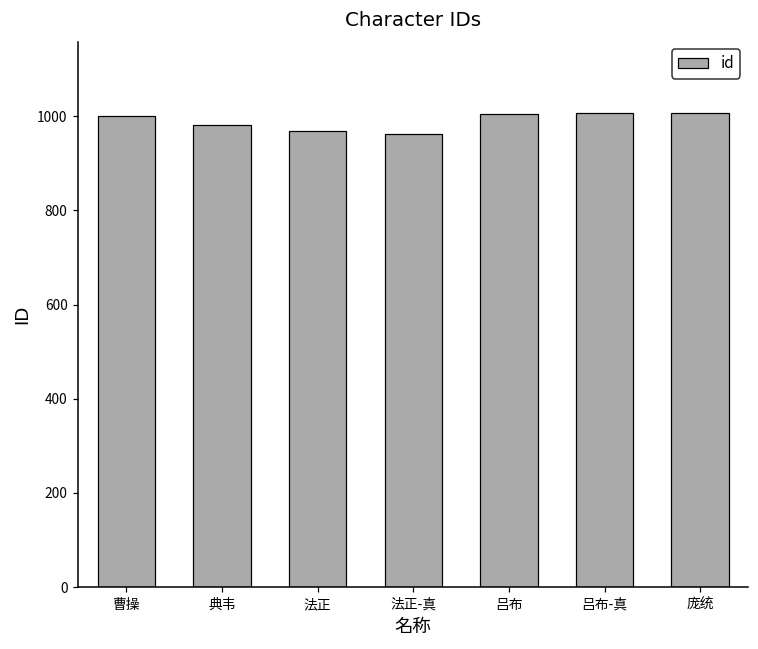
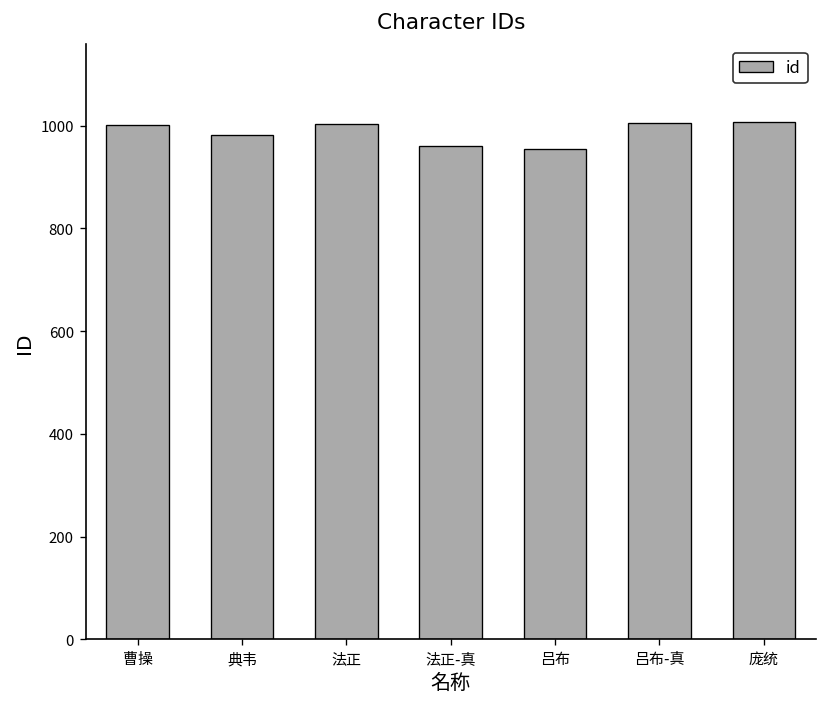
  {
    "曹操": 1000,
    "典韦": 980,
-   "法正": 970,
+   "法正": 1000,
    "法正-真": 960,
-   "吕布": 1010,
+   "吕布": 960,
    "吕布-真": 1010,
    "庞统": 1010
  }
